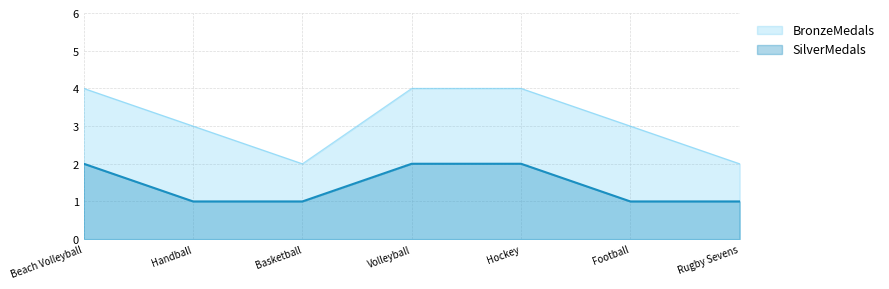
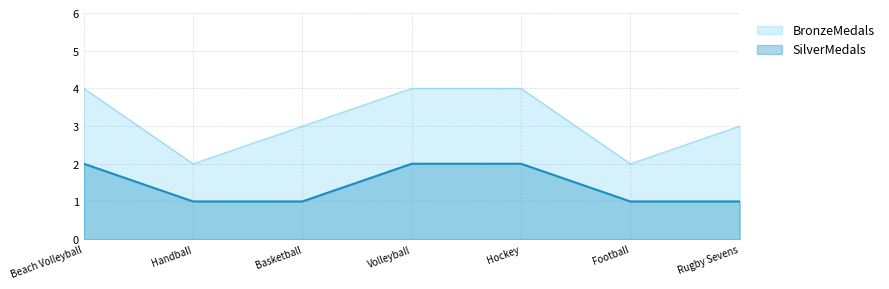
  {
    "BronzeMedals": {
      "Beach Volleyball": 4,
-     "Handball": 3,
-     "Basketball": 2,
+     "Handball": 2,
+     "Basketball": 3,
      "Volleyball": 4,
      "Hockey": 4,
-     "Football": 3,
-     "Rugby Sevens": 2
+     "Football": 2,
+     "Rugby Sevens": 3
    },
    "SilverMedals": {
      "Beach Volleyball": 2,
      "Handball": 1,
      "Basketball": 1,
      "Volleyball": 2,
      "Hockey": 2,
      "Football": 1,
      "Rugby Sevens": 1
    }
  }
